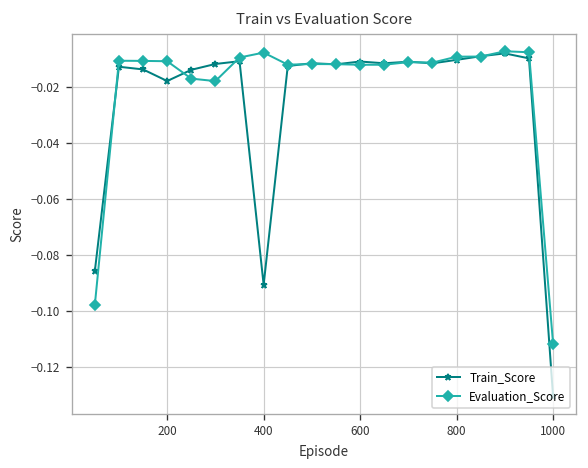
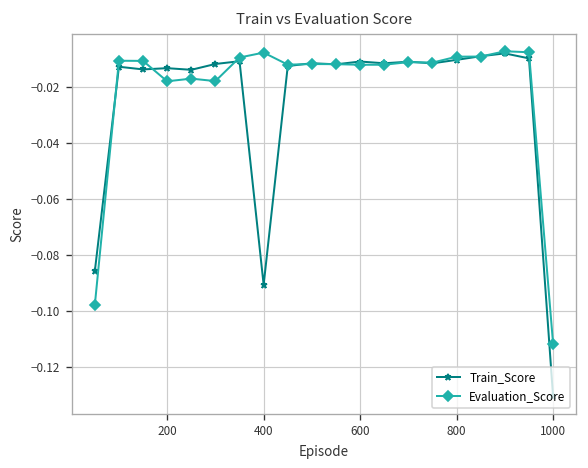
  {
    "Train_Score": {
-     "200": -0.018,
+     "200": -0.013,
      "400": -0.091,
      "600": -0.011,
      "800": -0.010
    },
    "Evaluation_Score": {
-     "200": -0.011,
+     "200": -0.018,
      "400": -0.008,
      "600": -0.012,
      "800": -0.009,
      "1000": -0.112
    }
  }
